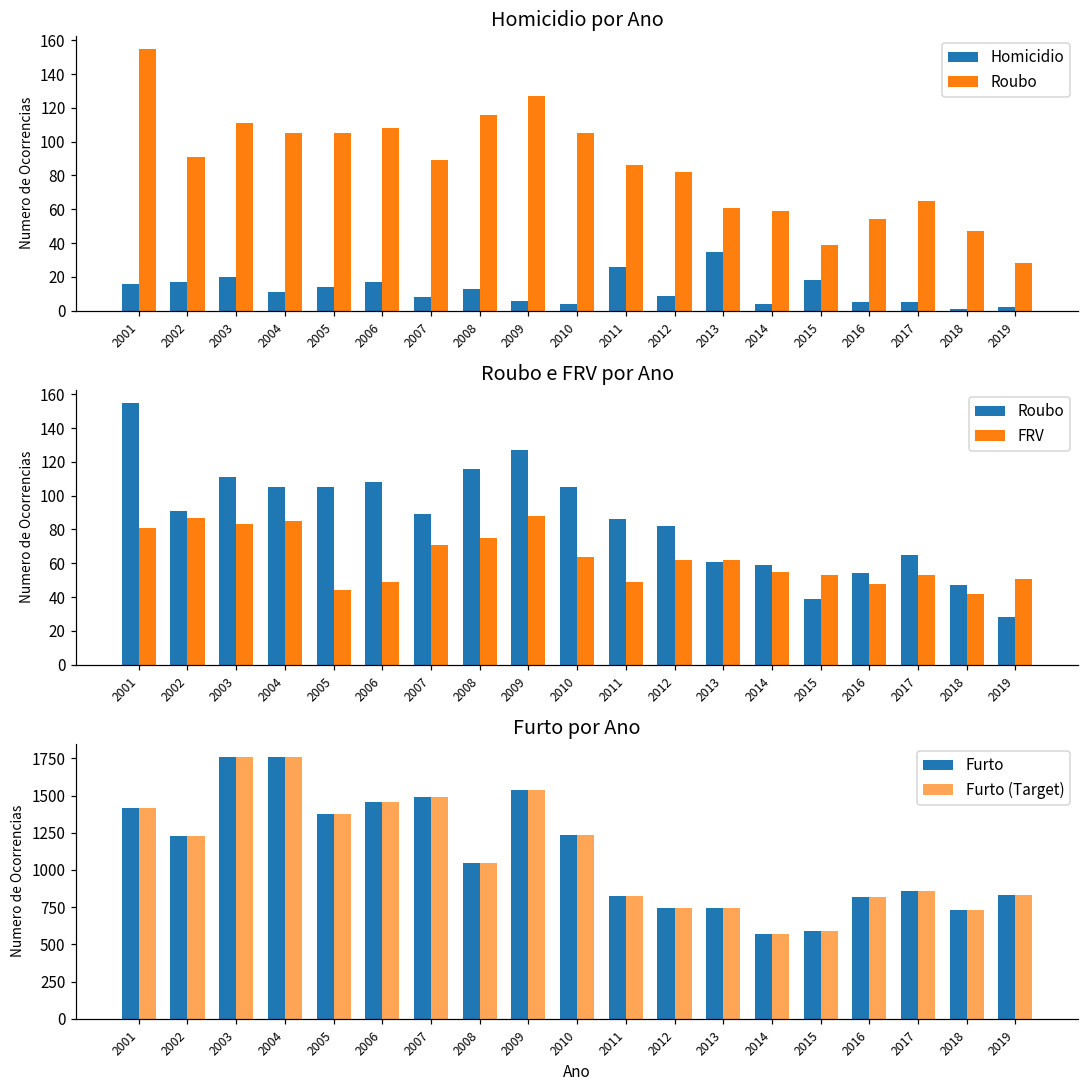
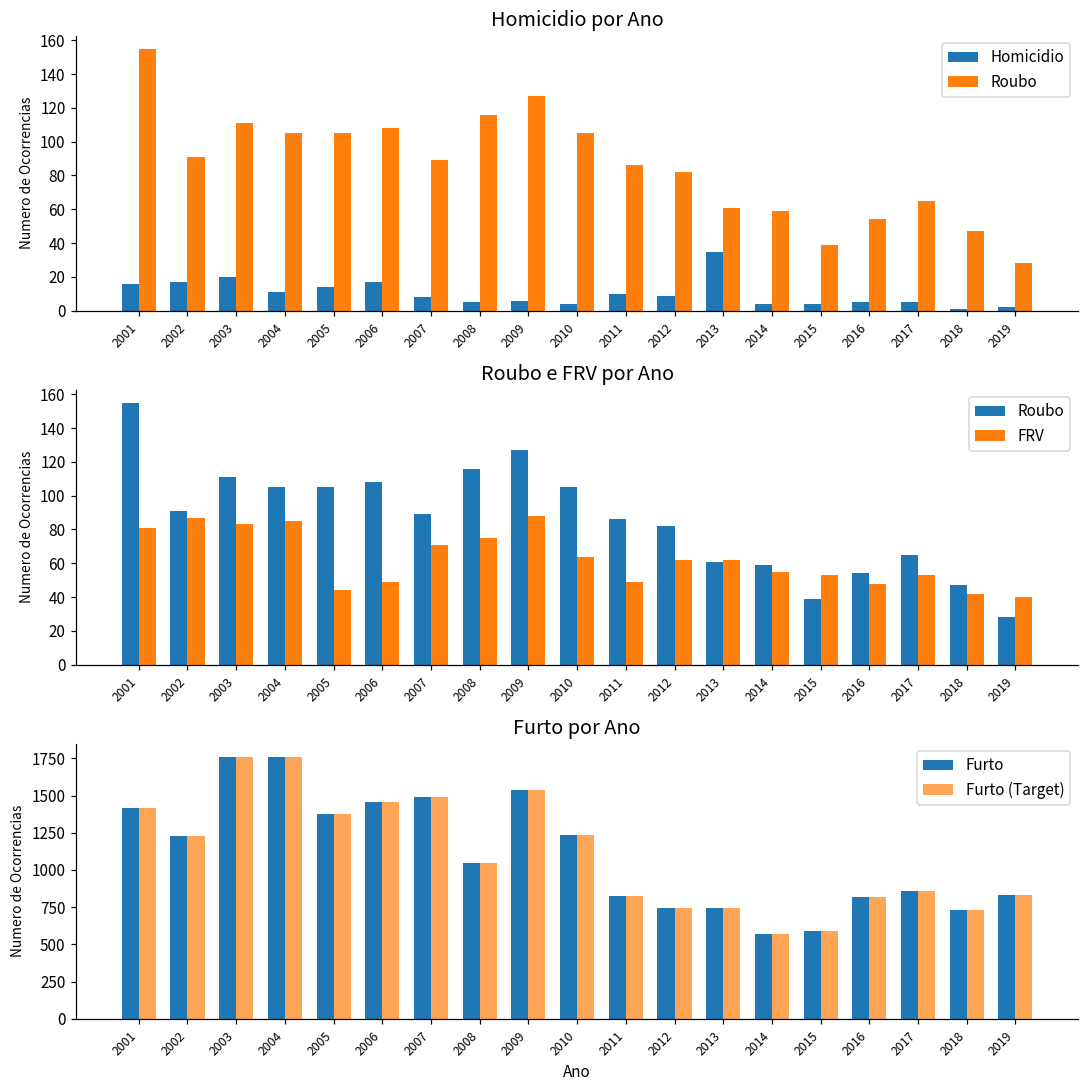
  {
    "Homicidio por Ano": {
      "Homicidio": {
        "2001": 16,
        "2002": 17,
        "2003": 20,
        "2004": 11,
        "2005": 14,
        "2006": 17,
        "2007": 8,
-       "2008": 13,
+       "2008": 5,
        "2009": 6,
        "2010": 4,
-       "2011": 26,
+       "2011": 10,
        "2012": 9,
        "2013": 35,
        "2014": 4,
-       "2015": 18,
+       "2015": 4,
        "2016": 5,
        "2017": 5,
        "2019": 2
      }
    },
    "Roubo e FRV por Ano": {
      "Roubo": {
        "2001": 155,
        "2002": 91,
        "2003": 111,
        "2004": 105,
        "2005": 105,
        "2006": 108,
        "2007": 89,
        "2008": 116,
        "2009": 127,
        "2010": 105,
        "2011": 86,
        "2012": 82,
        "2013": 61,
        "2014": 59,
        "2015": 39,
        "2016": 54,
        "2017": 65,
        "2018": 47,
        "2019": 28
      },
      "FRV": {
        "2001": 81,
        "2002": 87,
        "2003": 83,
        "2004": 85,
        "2005": 44,
        "2006": 49,
        "2007": 71,
        "2008": 75,
        "2009": 88,
        "2010": 64,
        "2011": 49,
        "2012": 62,
        "2013": 62,
        "2014": 55,
        "2015": 53,
        "2016": 48,
        "2017": 53,
        "2018": 42,
-       "2019": 51
+       "2019": 40
      }
    },
    "Furto por Ano": {
      "Furto": {
        "2001": 1410,
        "2002": 1230,
        "2003": 1760,
        "2004": 1760,
        "2005": 1380,
        "2006": 1460,
        "2007": 1490,
        "2008": 1040,
        "2009": 1540,
        "2010": 1240,
        "2011": 820,
        "2012": 750,
        "2013": 740,
        "2014": 570,
        "2015": 590,
        "2016": 820,
        "2017": 860,
        "2018": 730,
        "2019": 830
      },
      "Furto (Target)": {
        "2001": 1410,
        "2002": 1230,
        "2003": 1760,
        "2004": 1760,
        "2005": 1380,
        "2006": 1460,
        "2007": 1490,
        "2008": 1040,
        "2009": 1540,
        "2010": 1240,
        "2011": 820,
        "2012": 750,
        "2013": 740,
        "2014": 570,
        "2015": 590,
        "2016": 820,
        "2017": 860,
        "2018": 730,
        "2019": 830
      }
    }
  }
